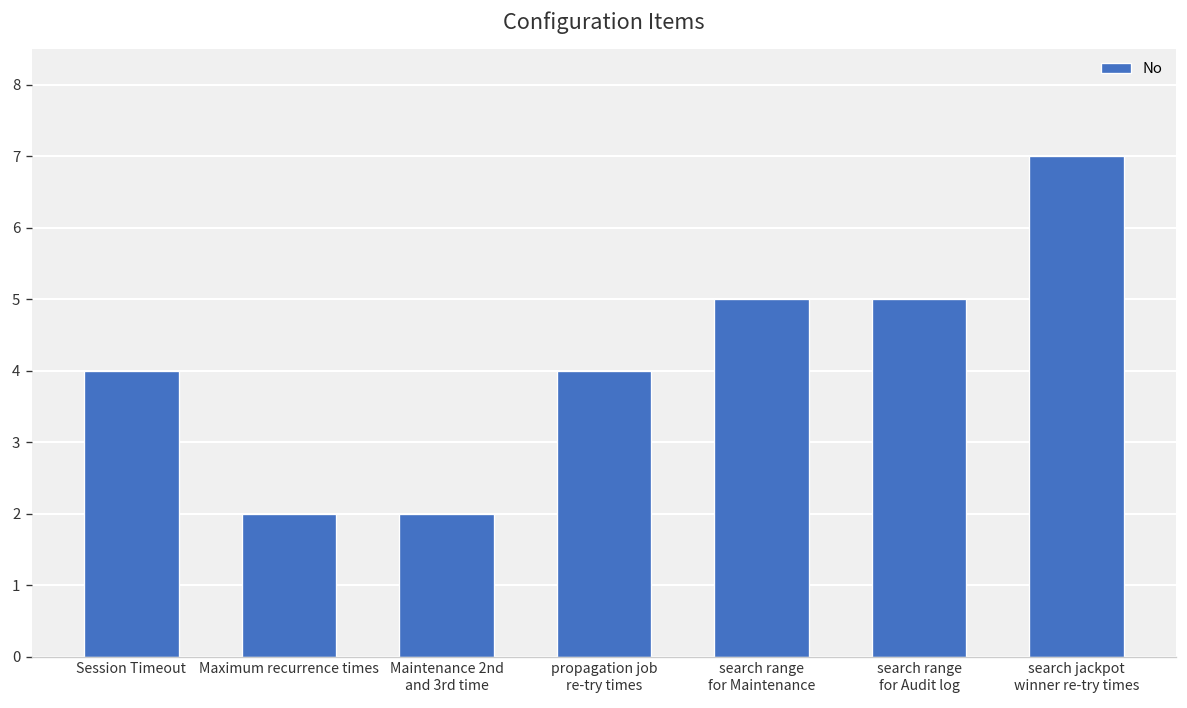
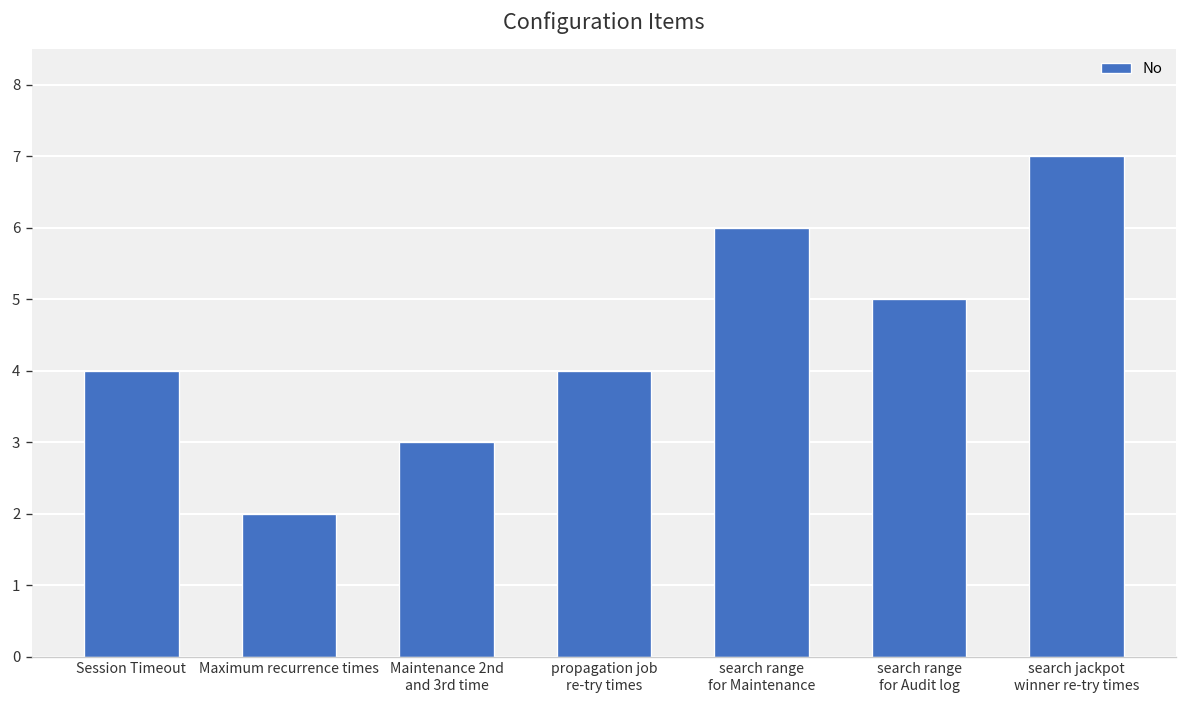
  {
    "Session Timeout": 4,
    "Maximum recurrence times": 2,
-   "Maintenance 2nd and 3rd time": 2,
+   "Maintenance 2nd and 3rd time": 3,
    "propagation job re-try times": 4,
-   "search range for Maintenance": 5,
+   "search range for Maintenance": 6,
    "search range for Audit log": 5,
    "search jackpot winner re-try times": 7
  }
